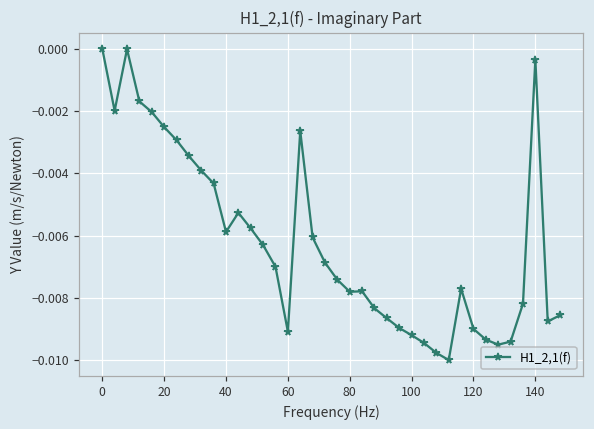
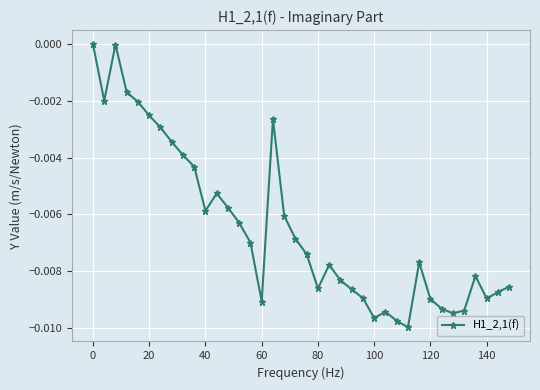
  {
    "0": 0.0000,
    "20": -0.0025,
    "40": -0.0059,
    "60": -0.0091,
-   "80": -0.0078,
-   "100": -0.0092,
+   "80": -0.0086,
+   "100": -0.0097,
    "120": -0.0090,
-   "140": -0.0003
+   "140": -0.0090
  }
